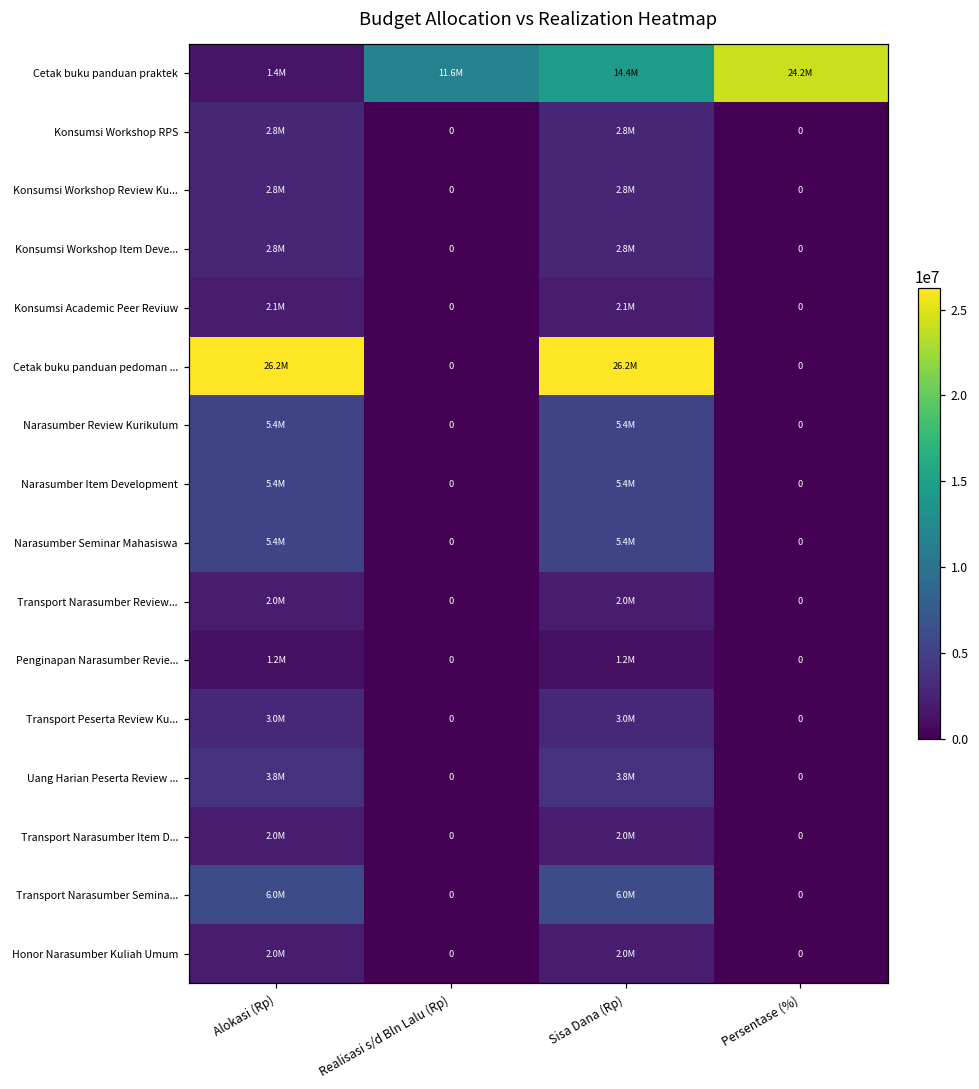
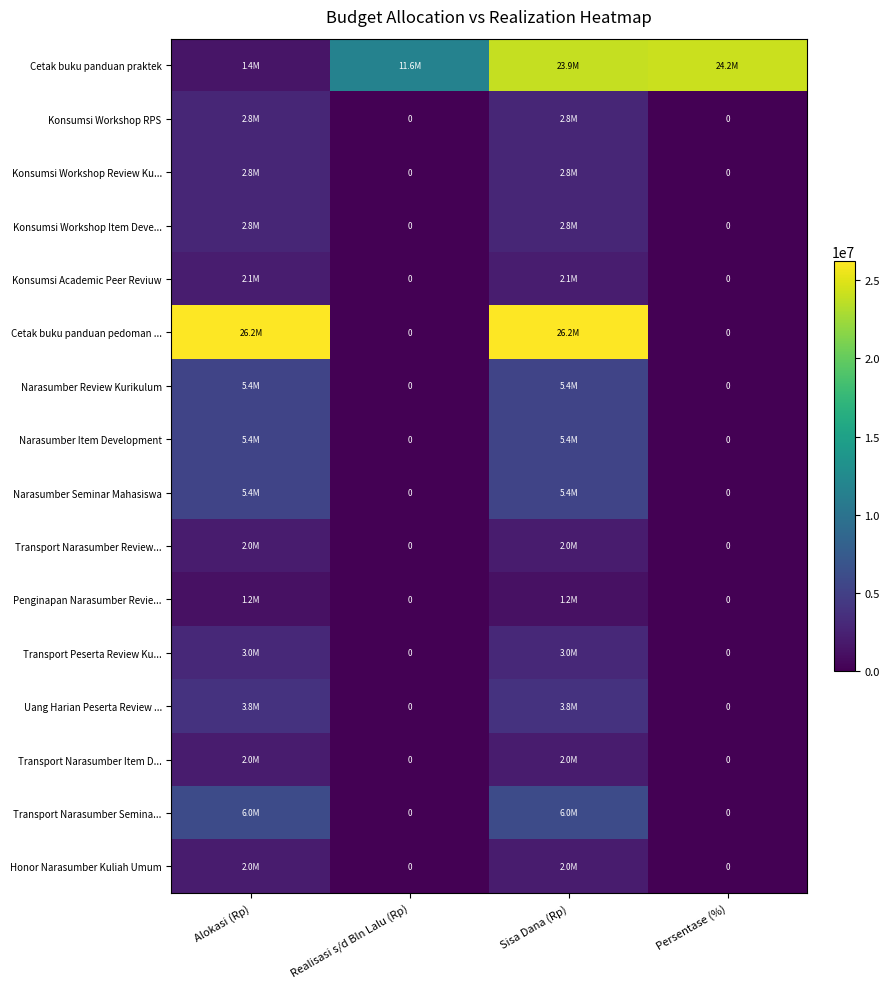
  {
    "Cetak buku panduan praktek": {
      "Alokasi (Rp)": "1.4M",
      "Realisasi s/d Bln Lalu (Rp)": "11.6M",
-     "Sisa Dana (Rp)": "14.4M",
+     "Sisa Dana (Rp)": "23.9M",
      "Persentase (%)": "24.2M"
    },
    "Konsumsi Workshop RPS": {
      "Alokasi (Rp)": "2.8M",
      "Realisasi s/d Bln Lalu (Rp)": "0",
      "Sisa Dana (Rp)": "2.8M",
      "Persentase (%)": "0"
    },
    "Konsumsi Workshop Review Ku...": {
      "Alokasi (Rp)": "2.8M",
      "Realisasi s/d Bln Lalu (Rp)": "0",
      "Sisa Dana (Rp)": "2.8M",
      "Persentase (%)": "0"
    },
    "Konsumsi Workshop Item Deve...": {
      "Alokasi (Rp)": "2.8M",
      "Realisasi s/d Bln Lalu (Rp)": "0",
      "Sisa Dana (Rp)": "2.8M",
      "Persentase (%)": "0"
    },
    "Konsumsi Academic Peer Reviuw": {
      "Alokasi (Rp)": "2.1M",
      "Realisasi s/d Bln Lalu (Rp)": "0",
      "Sisa Dana (Rp)": "2.1M",
      "Persentase (%)": "0"
    },
    "Cetak buku panduan pedoman ...": {
      "Alokasi (Rp)": "26.2M",
      "Realisasi s/d Bln Lalu (Rp)": "0",
      "Sisa Dana (Rp)": "26.2M",
      "Persentase (%)": "0"
    },
    "Narasumber Review Kurikulum": {
      "Alokasi (Rp)": "5.4M",
      "Realisasi s/d Bln Lalu (Rp)": "0",
      "Sisa Dana (Rp)": "5.4M",
      "Persentase (%)": "0"
    },
    "Narasumber Item Development": {
      "Alokasi (Rp)": "5.4M",
      "Realisasi s/d Bln Lalu (Rp)": "0",
      "Sisa Dana (Rp)": "5.4M",
      "Persentase (%)": "0"
    },
    "Narasumber Seminar Mahasiswa": {
      "Alokasi (Rp)": "5.4M",
      "Realisasi s/d Bln Lalu (Rp)": "0",
      "Sisa Dana (Rp)": "5.4M",
      "Persentase (%)": "0"
    },
    "Transport Narasumber Review...": {
      "Alokasi (Rp)": "2.0M",
      "Realisasi s/d Bln Lalu (Rp)": "0",
      "Sisa Dana (Rp)": "2.0M",
      "Persentase (%)": "0"
    },
    "Penginapan Narasumber Revie...": {
      "Alokasi (Rp)": "1.2M",
      "Realisasi s/d Bln Lalu (Rp)": "0",
      "Sisa Dana (Rp)": "1.2M",
      "Persentase (%)": "0"
    },
    "Transport Peserta Review Ku...": {
      "Alokasi (Rp)": "3.0M",
      "Realisasi s/d Bln Lalu (Rp)": "0",
      "Sisa Dana (Rp)": "3.0M",
      "Persentase (%)": "0"
    },
    "Uang Harian Peserta Review ...": {
      "Alokasi (Rp)": "3.8M",
      "Realisasi s/d Bln Lalu (Rp)": "0",
      "Sisa Dana (Rp)": "3.8M",
      "Persentase (%)": "0"
    },
    "Transport Narasumber Item D...": {
      "Alokasi (Rp)": "2.0M",
      "Realisasi s/d Bln Lalu (Rp)": "0",
      "Sisa Dana (Rp)": "2.0M",
      "Persentase (%)": "0"
    },
    "Transport Narasumber Semina...": {
      "Alokasi (Rp)": "6.0M",
      "Realisasi s/d Bln Lalu (Rp)": "0",
      "Sisa Dana (Rp)": "6.0M",
      "Persentase (%)": "0"
    },
    "Honor Narasumber Kuliah Umum": {
      "Alokasi (Rp)": "2.0M",
      "Realisasi s/d Bln Lalu (Rp)": "0",
      "Sisa Dana (Rp)": "2.0M",
      "Persentase (%)": "0"
    }
  }
